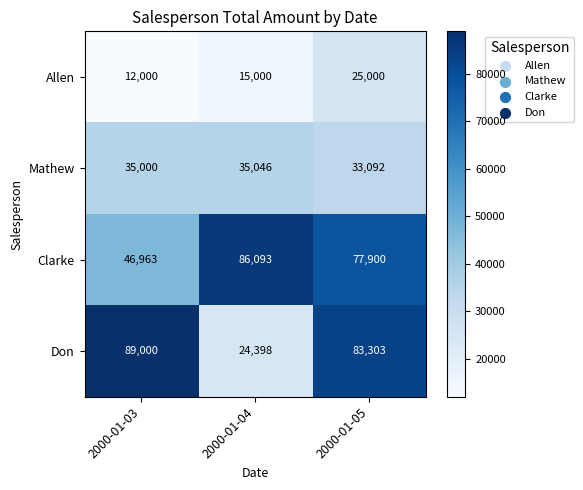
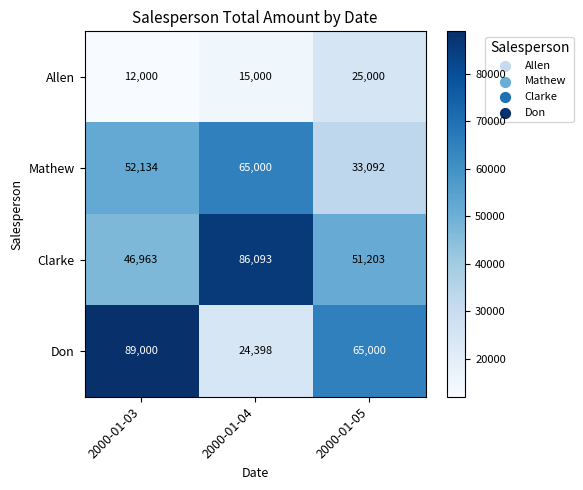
  {
    "Allen": {
      "2000-01-03": "12,000",
      "2000-01-04": "15,000",
      "2000-01-05": "25,000"
    },
    "Mathew": {
-     "2000-01-03": "35,000",
-     "2000-01-04": "35,046",
+     "2000-01-03": "52,134",
+     "2000-01-04": "65,000",
      "2000-01-05": "33,092"
    },
    "Clarke": {
      "2000-01-03": "46,963",
      "2000-01-04": "86,093",
-     "2000-01-05": "77,900"
+     "2000-01-05": "51,203"
    },
    "Don": {
      "2000-01-03": "89,000",
      "2000-01-04": "24,398",
-     "2000-01-05": "83,303"
+     "2000-01-05": "65,000"
    }
  }
